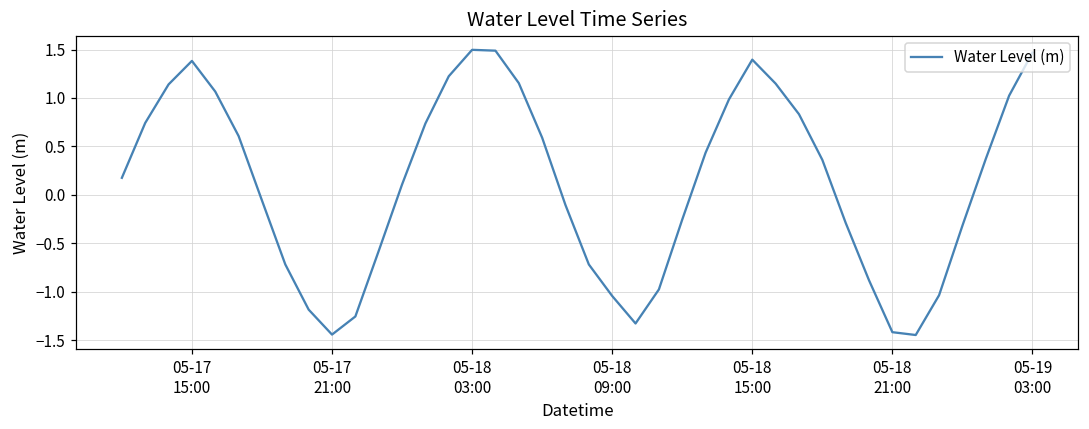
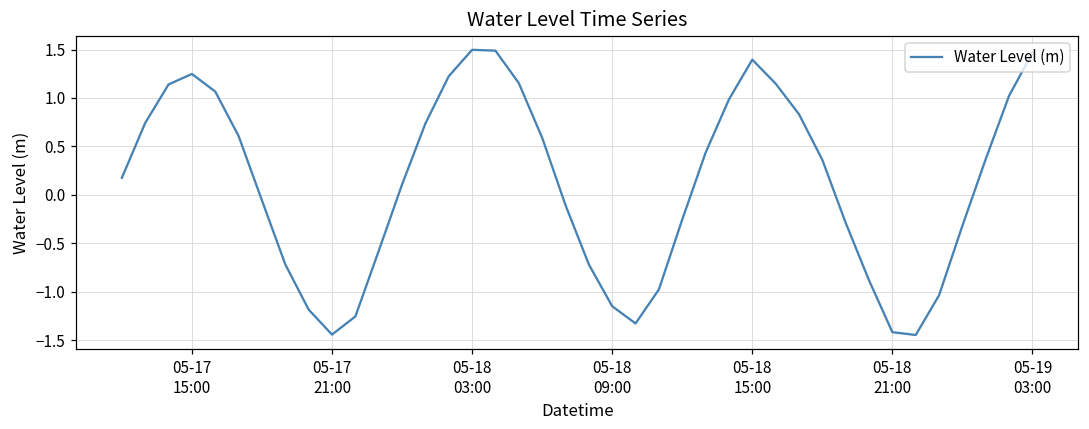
  {
-   "05-17 15:00": 1.4,
+   "05-17 15:00": 1.2,
    "05-17 21:00": -1.4,
    "05-18 03:00": 1.5,
-   "05-18 09:00": -1.0,
+   "05-18 09:00": -1.2,
    "05-18 15:00": 1.4,
    "05-18 21:00": -1.4
  }
